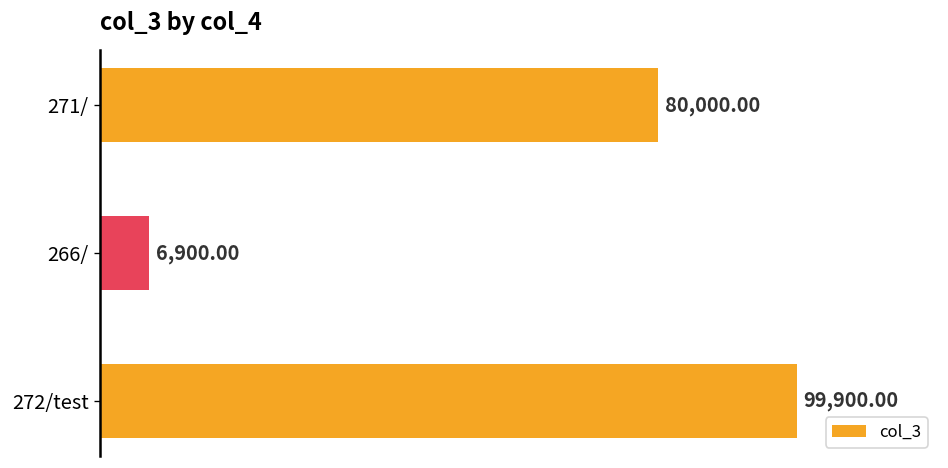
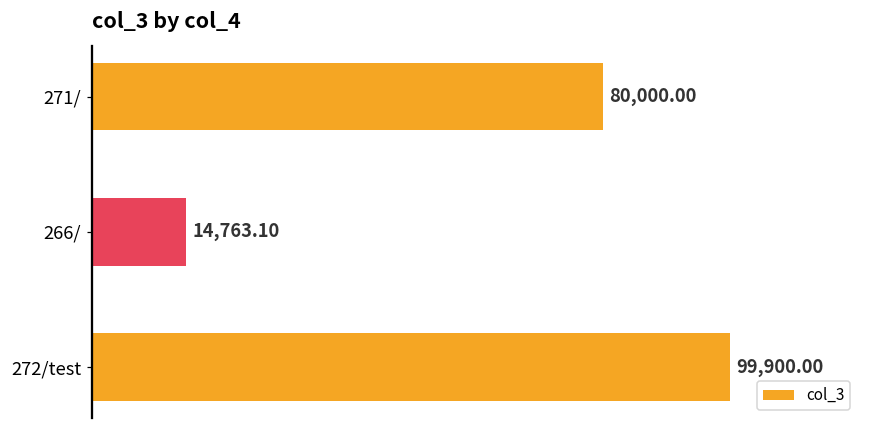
  {
    "271/": "80,000.00",
-   "266/": "6,900.00",
+   "266/": "14,763.10",
    "272/test": "99,900.00"
  }
